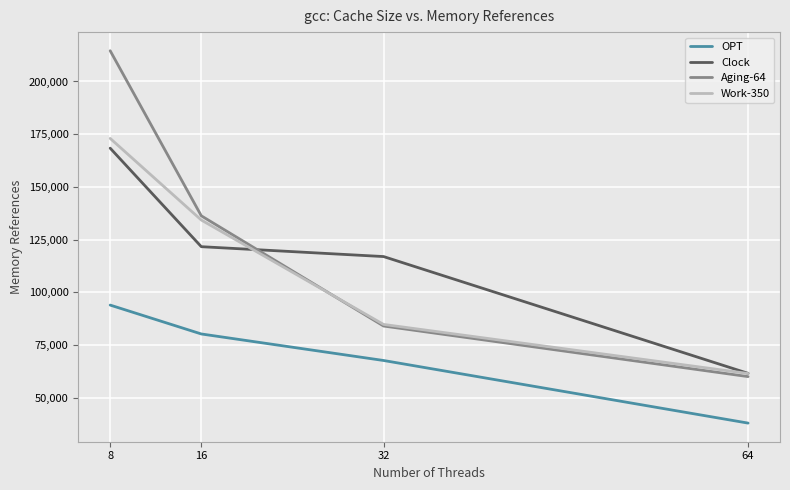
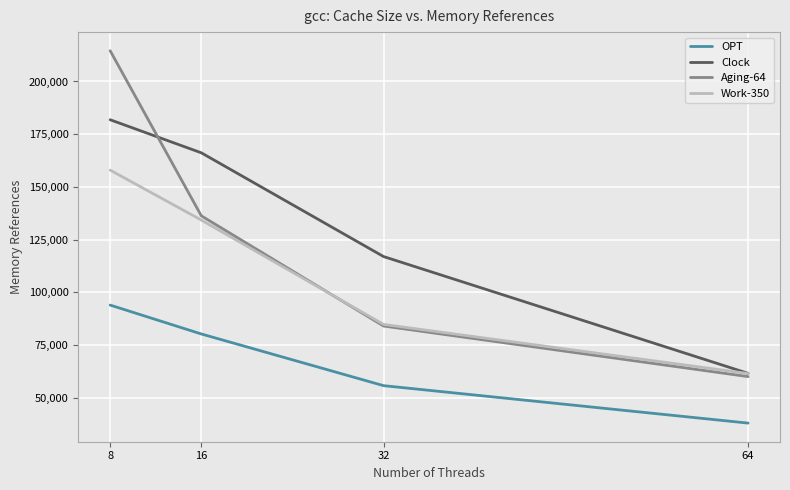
  {
    "OPT": {
      "8": "94,000",
      "16": "80,000",
-     "32": "68,000",
+     "32": "56,000",
      "64": "38,000"
    },
    "Clock": {
-     "8": "168,000",
-     "16": "122,000",
+     "8": "182,000",
+     "16": "166,000",
      "32": "117,000"
    },
    "Aging-64": {
      "8": "215,000",
      "16": "136,000",
      "64": "60,000"
    },
    "Work-350": {
-     "8": "173,000",
+     "8": "158,000",
      "16": "134,000"
    }
  }
